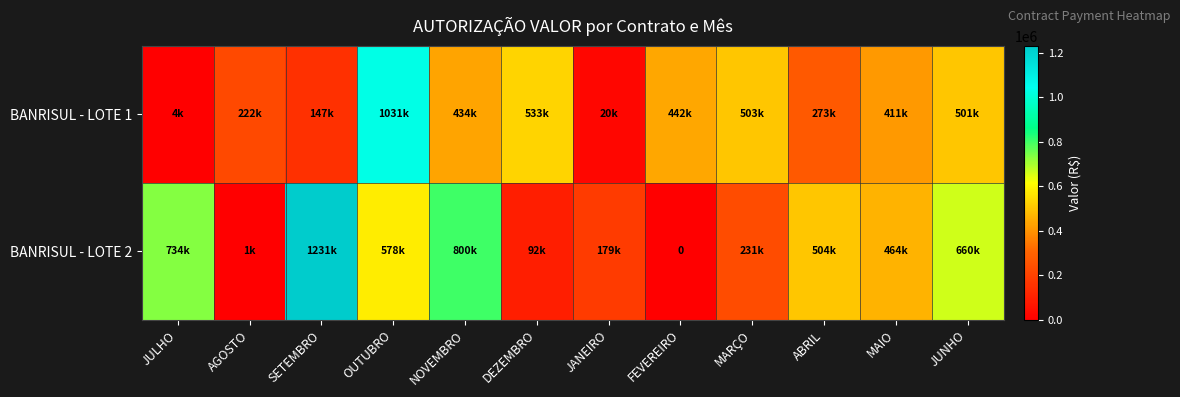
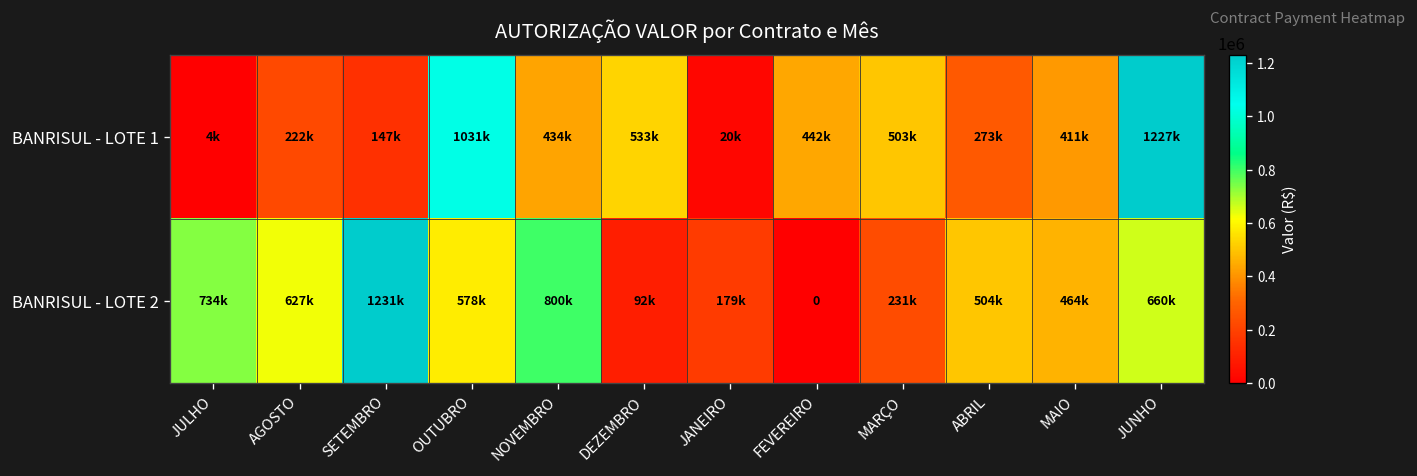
  {
    "BANRISUL - LOTE 1": {
      "JULHO": "4k",
      "AGOSTO": "222k",
      "SETEMBRO": "147k",
      "OUTUBRO": "1031k",
      "NOVEMBRO": "434k",
      "DEZEMBRO": "533k",
      "JANEIRO": "20k",
      "FEVEREIRO": "442k",
      "MARÇO": "503k",
      "ABRIL": "273k",
      "MAIO": "411k",
-     "JUNHO": "501k"
+     "JUNHO": "1227k"
    },
    "BANRISUL - LOTE 2": {
      "JULHO": "734k",
-     "AGOSTO": "1k",
+     "AGOSTO": "627k",
      "SETEMBRO": "1231k",
      "OUTUBRO": "578k",
      "NOVEMBRO": "800k",
      "DEZEMBRO": "92k",
      "JANEIRO": "179k",
      "FEVEREIRO": "0",
      "MARÇO": "231k",
      "ABRIL": "504k",
      "MAIO": "464k",
      "JUNHO": "660k"
    }
  }
